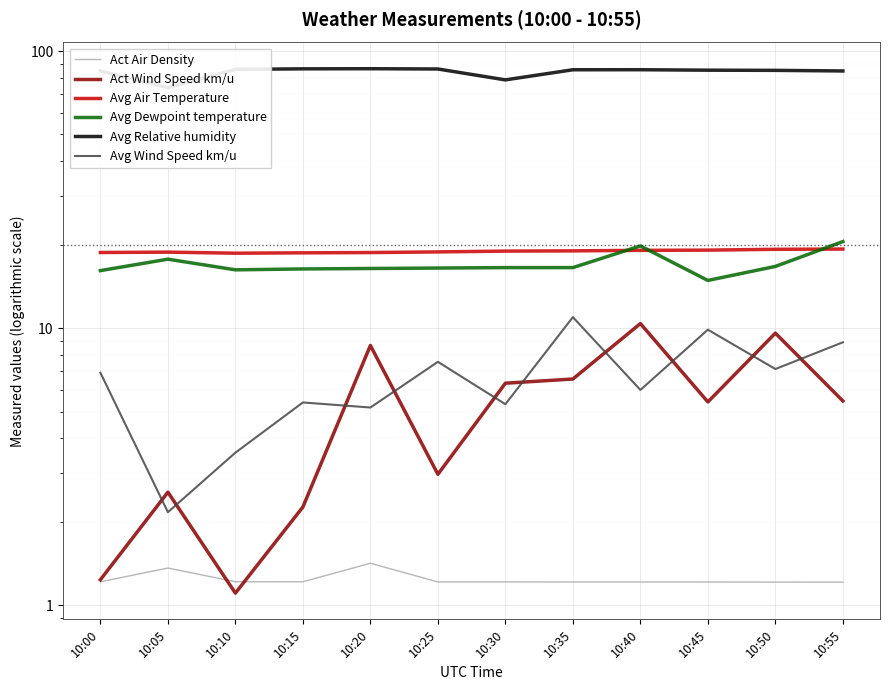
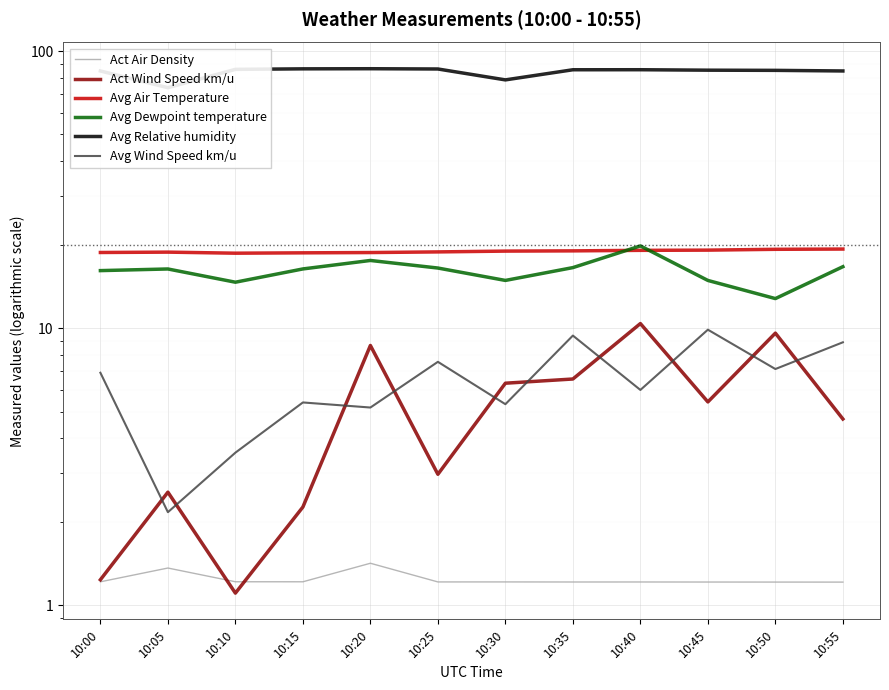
  {
    "Act Air Density": {
      "10:05": 1.4,
      "10:10": 1.2,
      "10:15": 1.2,
      "10:20": 1.4,
      "10:25": 1.2,
      "10:30": 1.2,
      "10:35": 1.2,
      "10:40": 1.2,
      "10:45": 1.2,
      "10:50": 1.2,
      "10:55": 1.2
    },
    "Act Wind Speed km/u": {
      "10:05": 2.6,
      "10:10": 1.1,
      "10:15": 2.3,
      "10:20": 8.7,
      "10:25": 3.0,
      "10:30": 6.3,
      "10:35": 6.6,
      "10:40": 10.4,
      "10:45": 5.4,
      "10:50": 9.6,
-     "10:55": 5.5
+     "10:55": 4.7
    },
    "Avg Air Temperature": {
      "10:00": 19,
      "10:05": 19,
      "10:10": 19,
      "10:15": 19,
      "10:20": 19,
      "10:25": 19,
      "10:30": 19,
      "10:35": 19,
      "10:40": 19,
      "10:45": 19,
      "10:50": 19,
      "10:55": 19
    },
    "Avg Dewpoint temperature": {
      "10:00": 16,
-     "10:05": 18,
-     "10:10": 16,
+     "10:05": 16,
+     "10:10": 15,
      "10:15": 16,
-     "10:20": 16,
+     "10:20": 18,
      "10:25": 16,
-     "10:30": 17,
+     "10:30": 15,
      "10:35": 17,
      "10:40": 20,
      "10:45": 15,
-     "10:50": 17,
-     "10:55": 21
+     "10:50": 13,
+     "10:55": 17
    },
    "Avg Relative humidity": {
      "10:15": 86,
      "10:20": 86,
      "10:25": 86,
      "10:30": 79,
      "10:35": 86,
      "10:40": 86,
      "10:45": 85,
      "10:50": 85,
      "10:55": 85
    },
    "Avg Wind Speed km/u": {
      "10:00": 6.9,
      "10:05": 2.2,
      "10:10": 3.6,
      "10:15": 5.4,
      "10:20": 5.2,
      "10:25": 7.6,
      "10:30": 5.3,
-     "10:35": 11.0,
+     "10:35": 9.4,
      "10:40": 6.0,
      "10:45": 9.9,
      "10:50": 7.1,
      "10:55": 8.9
    }
  }
